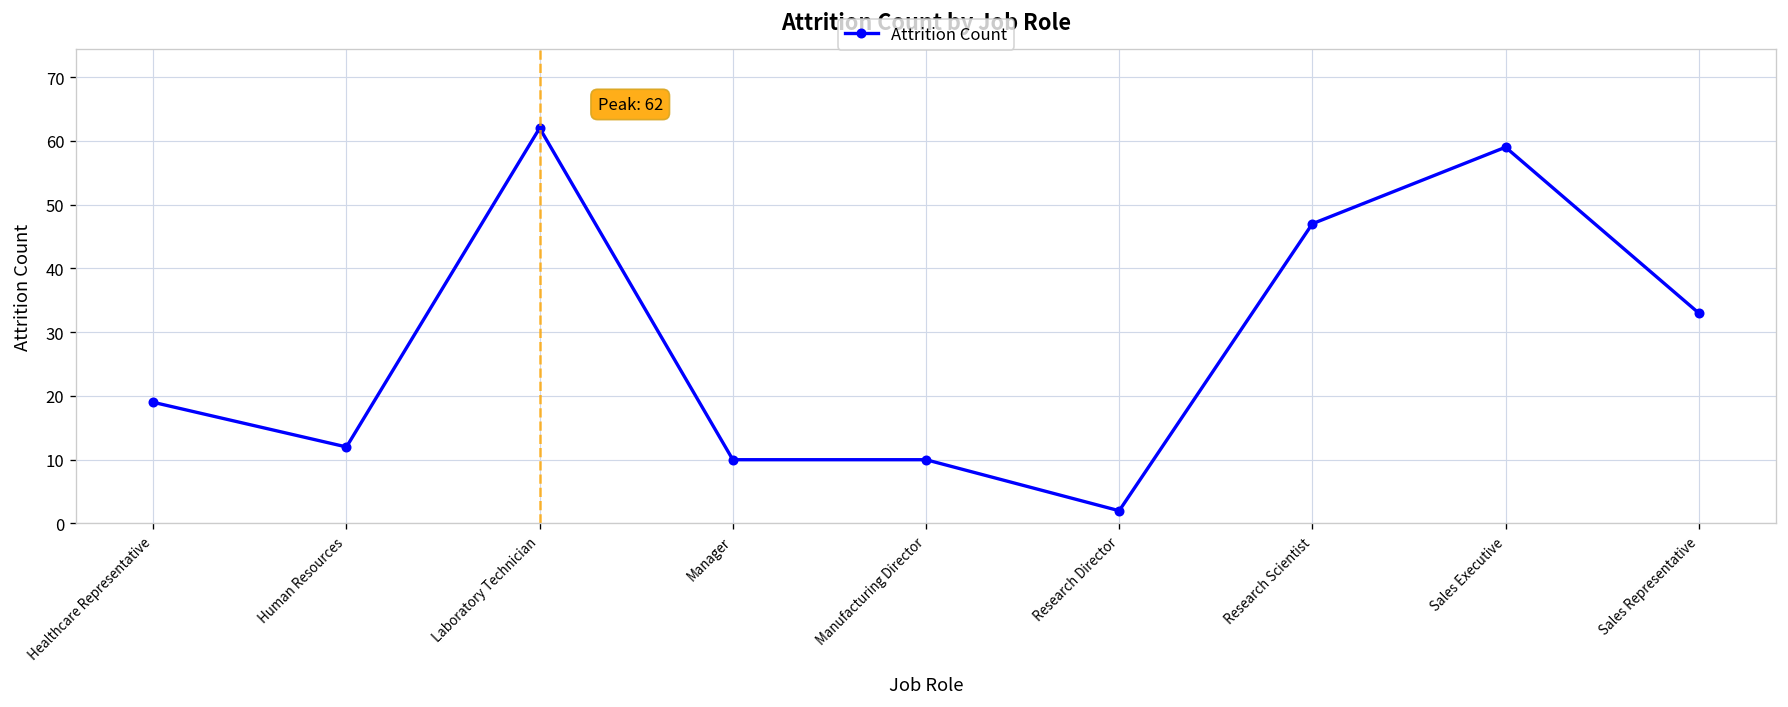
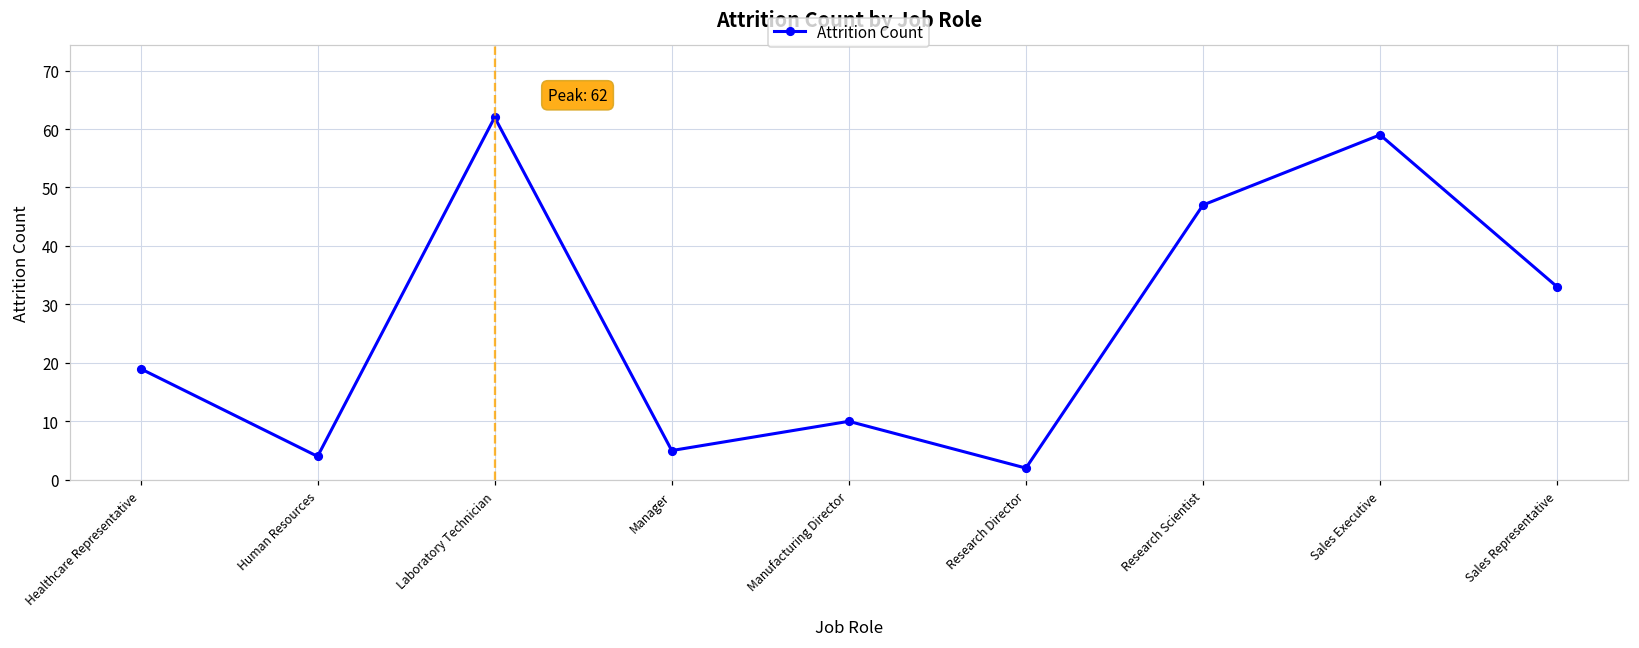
  {
    "Healthcare Representative": 19,
-   "Human Resources": 12,
+   "Human Resources": 4,
    "Laboratory Technician": 62,
-   "Manager": 10,
+   "Manager": 5,
    "Manufacturing Director": 10,
    "Research Director": 2,
    "Research Scientist": 47,
    "Sales Executive": 59,
    "Sales Representative": 33
  }
